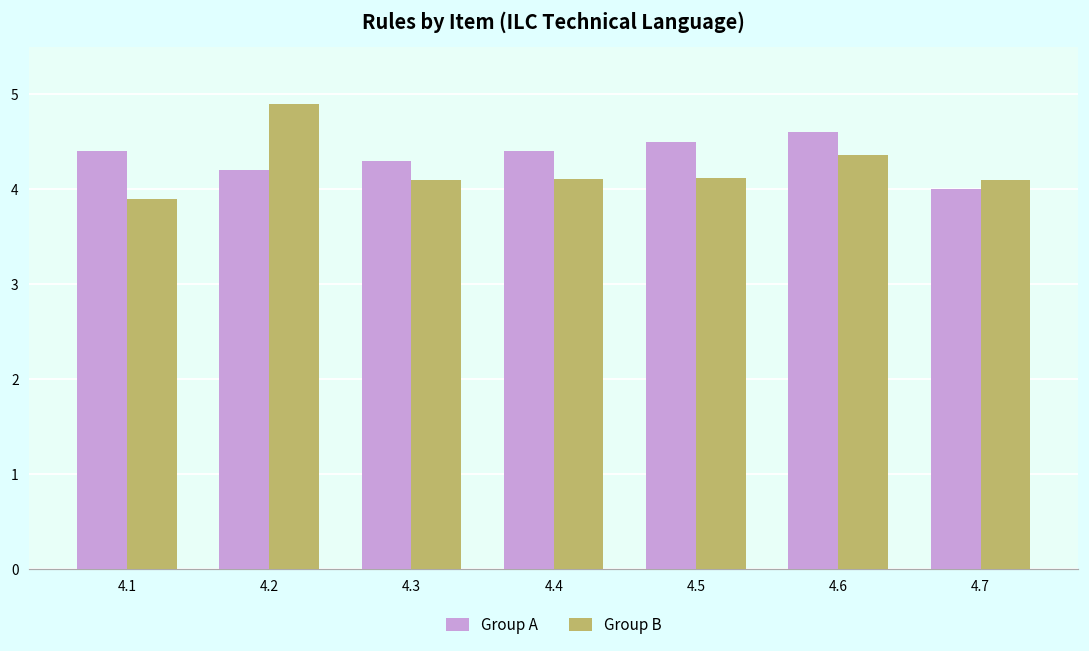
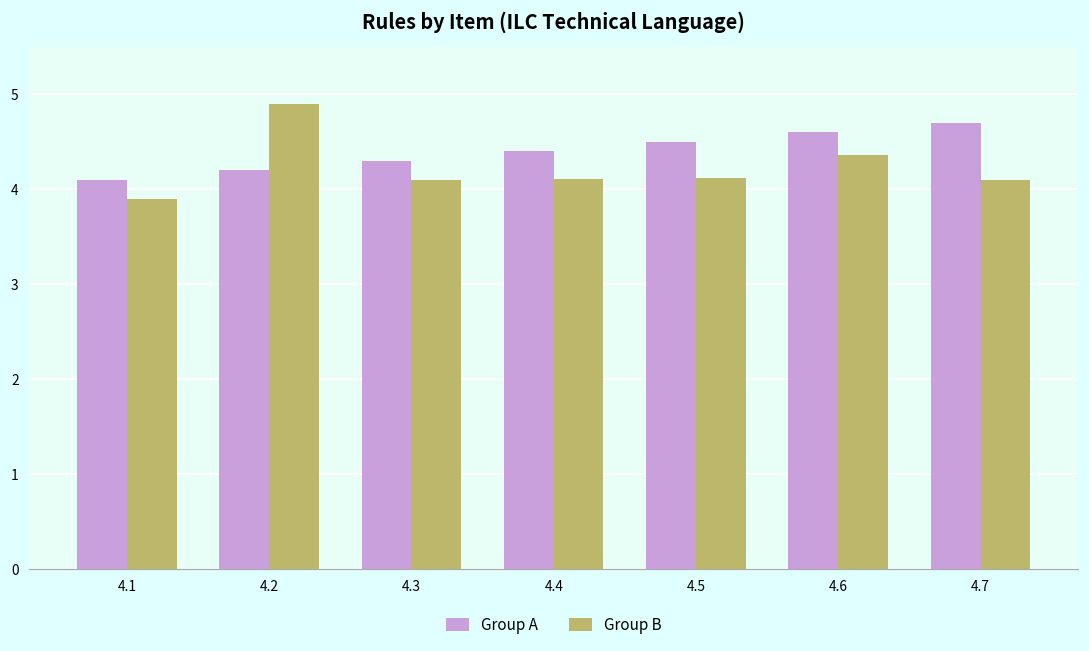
  {
    "Group A": {
-     "4.1": 4.4,
+     "4.1": 4.1,
      "4.2": 4.2,
      "4.3": 4.3,
      "4.4": 4.4,
      "4.5": 4.5,
      "4.6": 4.6,
-     "4.7": 4.0
+     "4.7": 4.7
    },
    "Group B": {
      "4.1": 3.9,
      "4.2": 4.9,
      "4.3": 4.1,
      "4.4": 4.1,
      "4.5": 4.1,
      "4.6": 4.4,
      "4.7": 4.1
    }
  }
